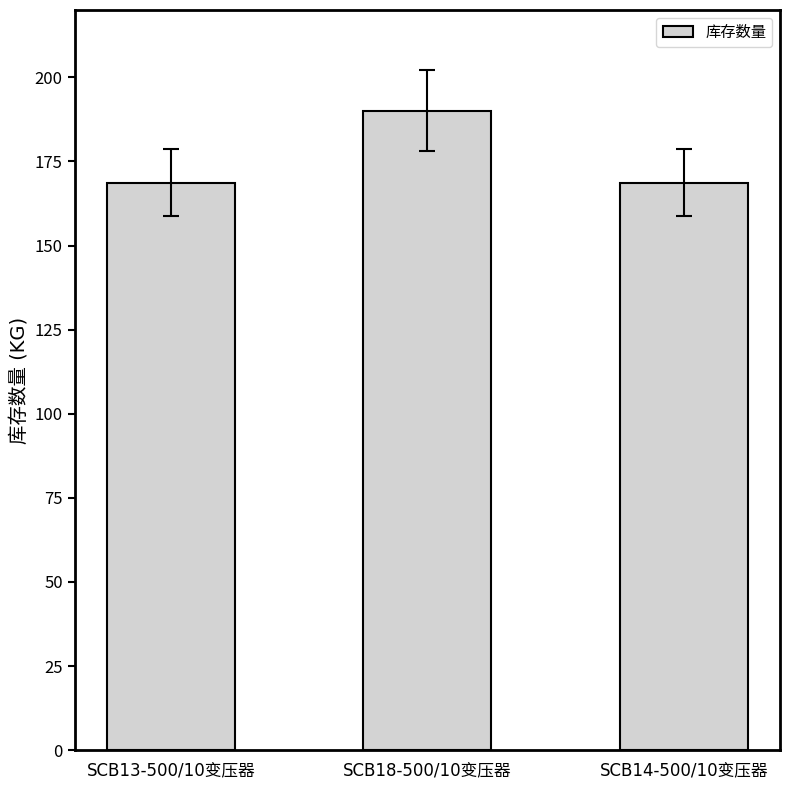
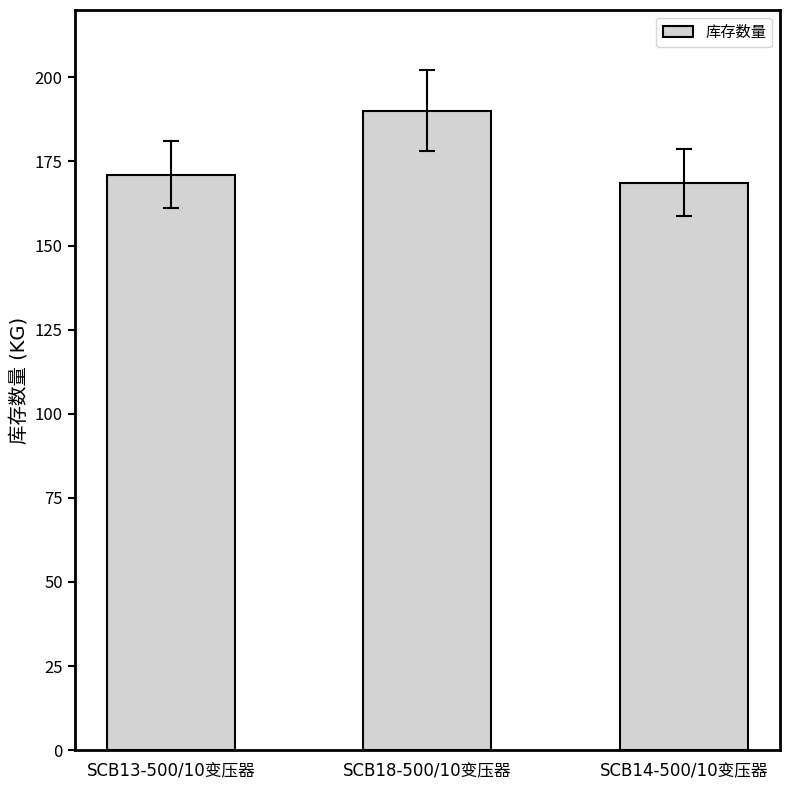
  {
    "库存数量": {
-     "SCB13-500/10变压器": 169,
+     "SCB13-500/10变压器": 171,
      "SCB18-500/10变压器": 190,
      "SCB14-500/10变压器": 169
    }
  }
